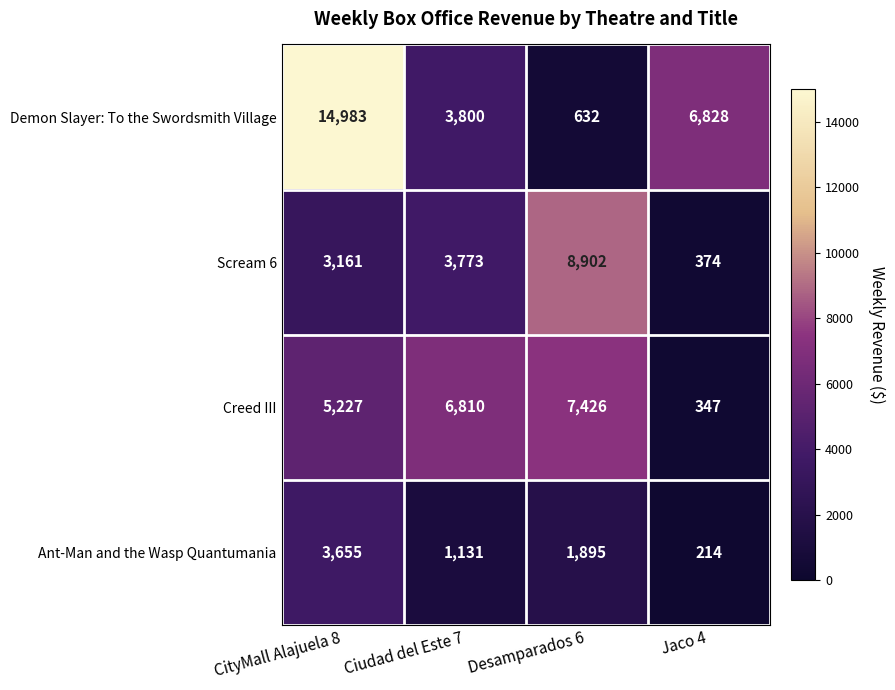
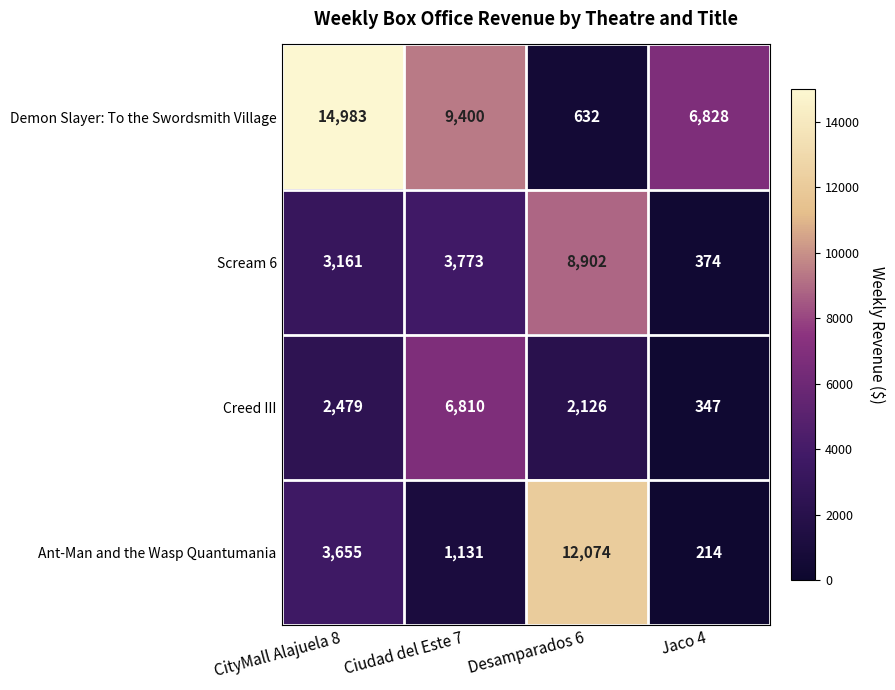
  {
    "Demon Slayer: To the Swordsmith Village": {
      "CityMall Alajuela 8": "14,983",
-     "Ciudad del Este 7": "3,800",
+     "Ciudad del Este 7": "9,400",
      "Desamparados 6": "632",
      "Jaco 4": "6,828"
    },
    "Scream 6": {
      "CityMall Alajuela 8": "3,161",
      "Ciudad del Este 7": "3,773",
      "Desamparados 6": "8,902",
      "Jaco 4": "374"
    },
    "Creed III": {
-     "CityMall Alajuela 8": "5,227",
+     "CityMall Alajuela 8": "2,479",
      "Ciudad del Este 7": "6,810",
-     "Desamparados 6": "7,426",
+     "Desamparados 6": "2,126",
      "Jaco 4": "347"
    },
    "Ant-Man and the Wasp Quantumania": {
      "CityMall Alajuela 8": "3,655",
      "Ciudad del Este 7": "1,131",
-     "Desamparados 6": "1,895",
+     "Desamparados 6": "12,074",
      "Jaco 4": "214"
    }
  }
